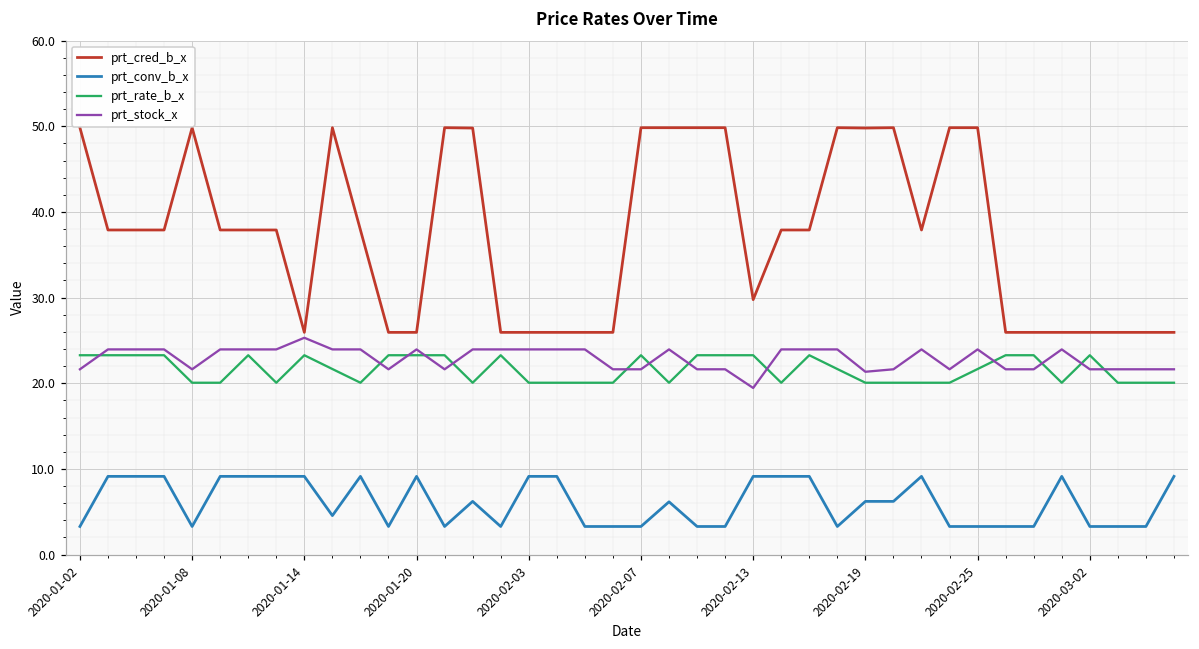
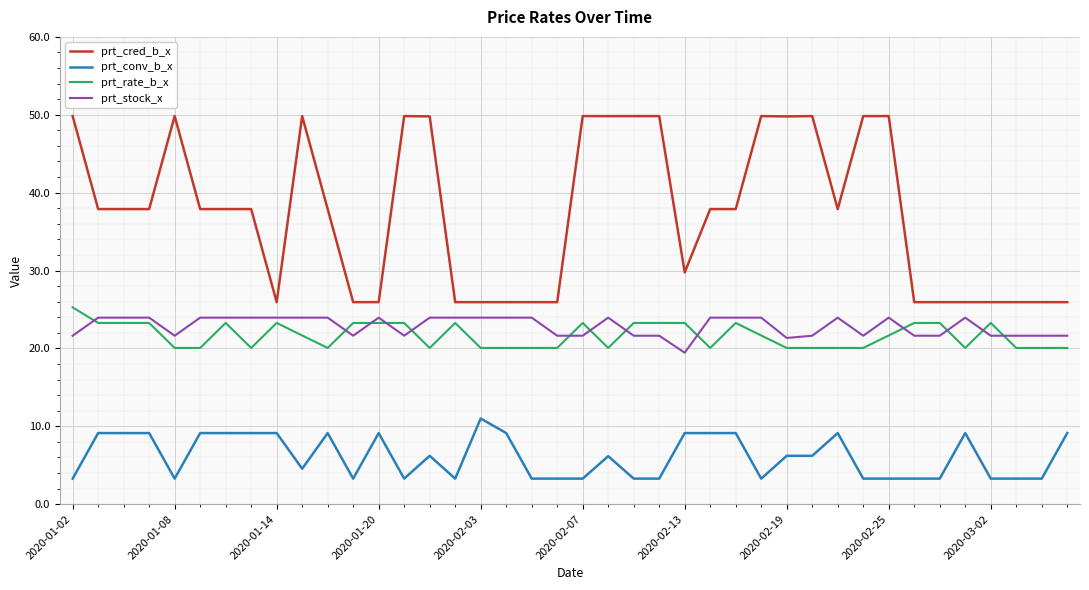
  {
    "prt_cred_b_x": {
      "2020-01-02": 50,
      "2020-01-08": 50,
      "2020-01-14": 26,
      "2020-01-20": 26,
      "2020-02-03": 26,
      "2020-02-07": 50,
      "2020-02-13": 30,
      "2020-02-19": 50,
      "2020-02-25": 50,
      "2020-03-02": 26
    },
    "prt_conv_b_x": {
      "2020-01-02": 3,
      "2020-01-08": 3,
      "2020-01-14": 9,
      "2020-01-20": 9,
-     "2020-02-03": 9,
+     "2020-02-03": 11,
      "2020-02-07": 3,
      "2020-02-13": 9,
      "2020-02-19": 6,
      "2020-02-25": 3,
      "2020-03-02": 3
    },
    "prt_rate_b_x": {
-     "2020-01-02": 23,
+     "2020-01-02": 25,
      "2020-01-08": 20,
      "2020-01-14": 23,
      "2020-01-20": 23,
      "2020-02-03": 20,
      "2020-02-07": 23,
      "2020-02-13": 23,
      "2020-02-19": 20,
      "2020-02-25": 22,
      "2020-03-02": 23
    },
    "prt_stock_x": {
      "2020-01-02": 22,
      "2020-01-08": 22,
-     "2020-01-14": 25,
+     "2020-01-14": 24,
      "2020-01-20": 24,
      "2020-02-03": 24,
      "2020-02-07": 22,
      "2020-02-13": 19,
      "2020-02-19": 21,
      "2020-02-25": 24,
      "2020-03-02": 22
    }
  }
